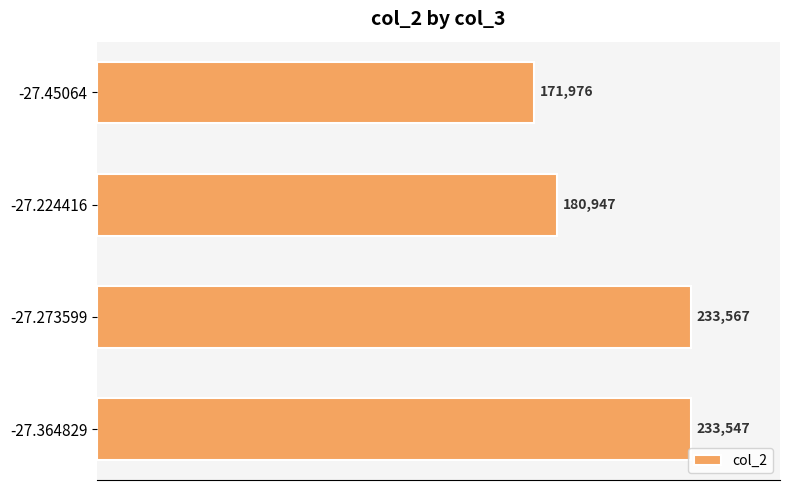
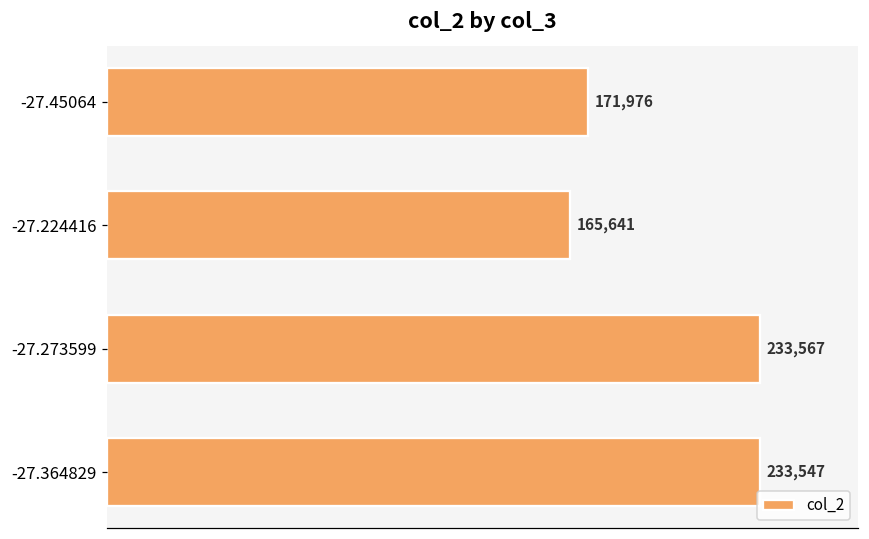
  {
    "-27.45064": "171,976",
-   "-27.224416": "180,947",
+   "-27.224416": "165,641",
    "-27.273599": "233,567",
    "-27.364829": "233,547"
  }
